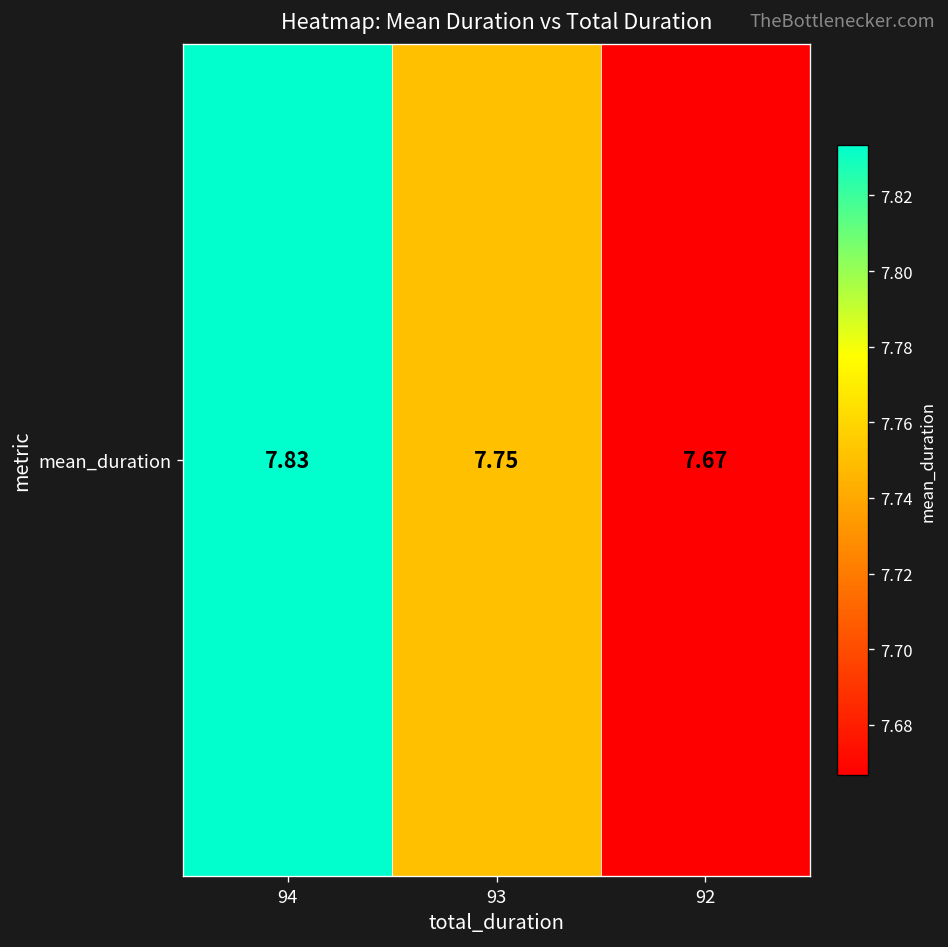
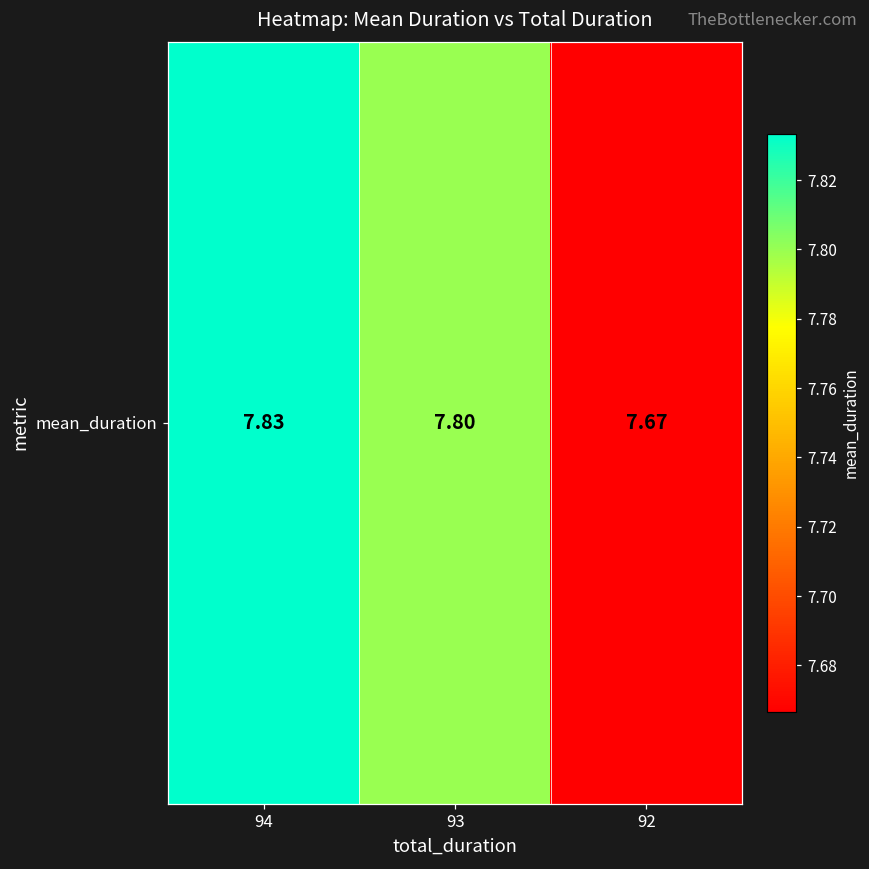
  {
    "mean_duration": {
      "94": 7.83,
-     "93": 7.75,
+     "93": 7.80,
      "92": 7.67
    }
  }
